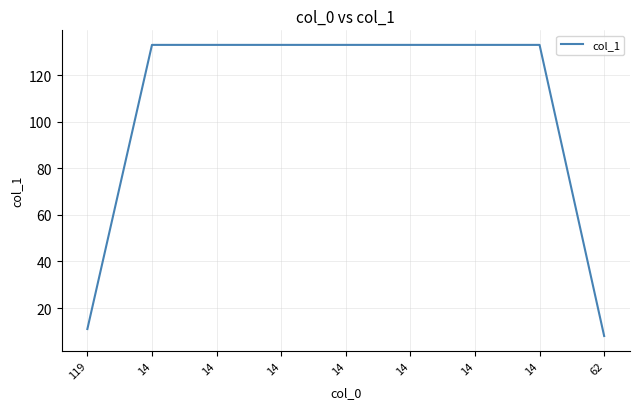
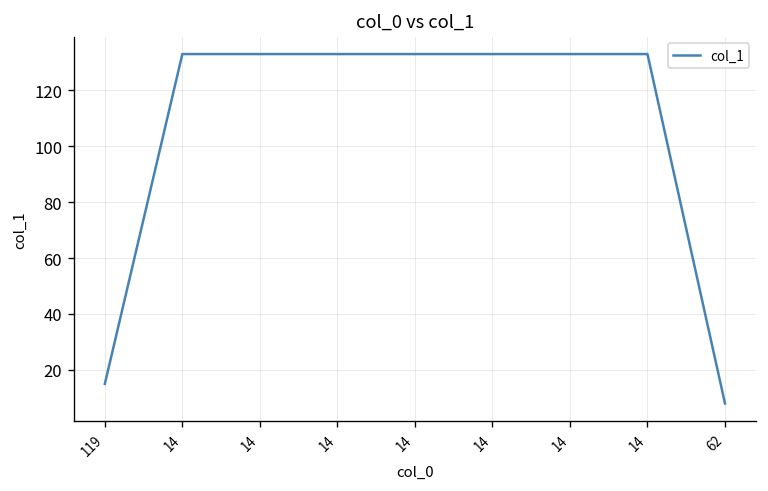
  {
-   "119": 11,
+   "119": 15,
    "62": 8
  }
